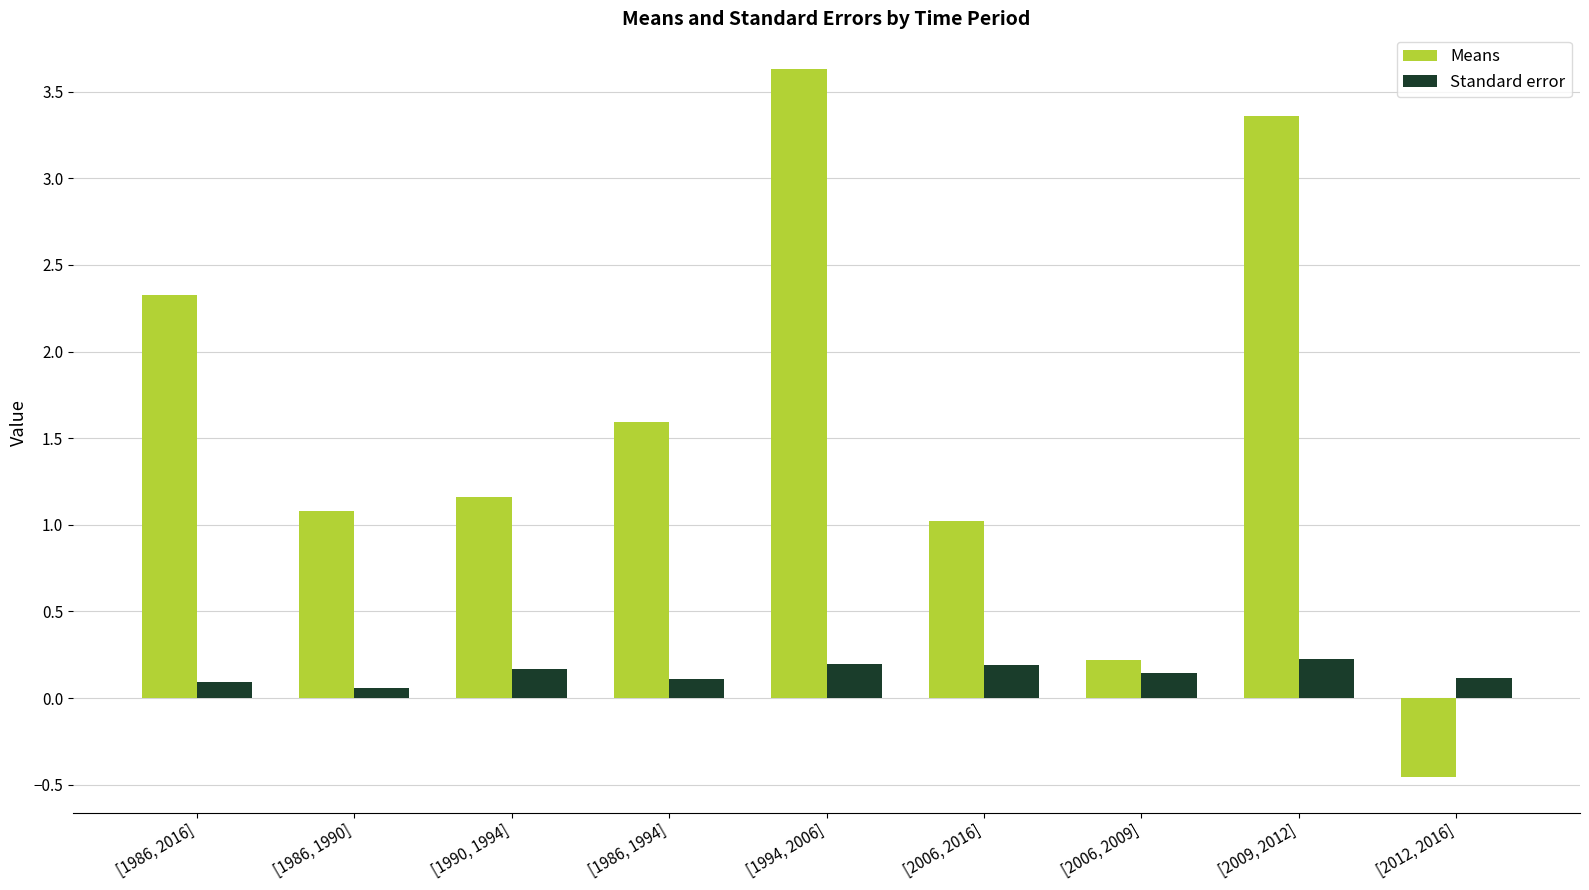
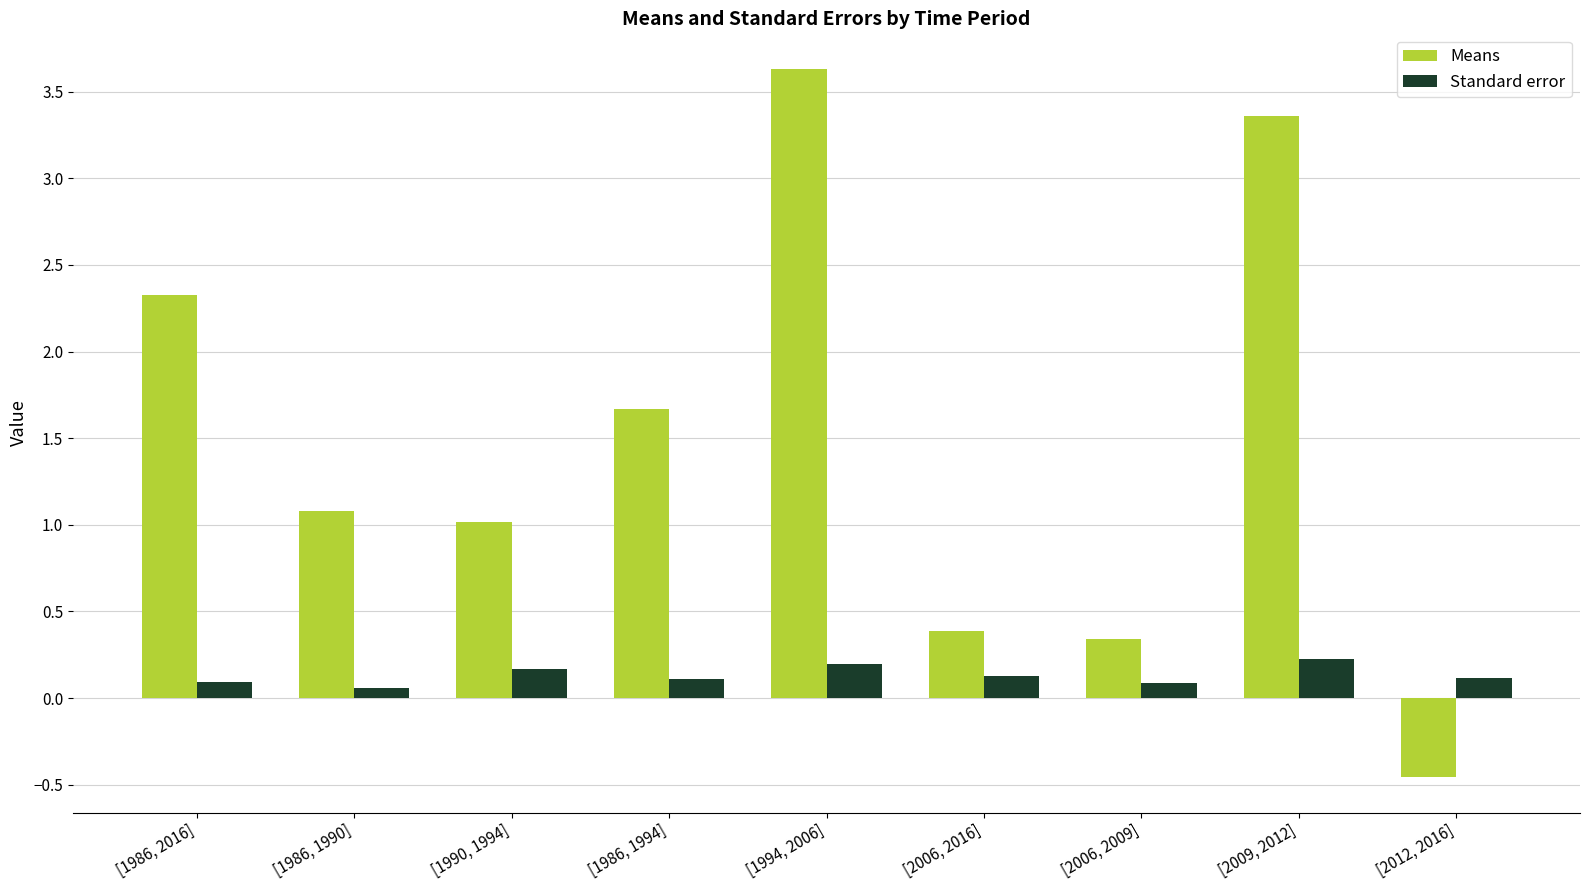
  {
    "Means": {
      "[1986, 2016]": 2.33,
      "[1986, 1990]": 1.08,
-     "[1990, 1994]": 1.16,
-     "[1986, 1994]": 1.60,
+     "[1990, 1994]": 1.01,
+     "[1986, 1994]": 1.67,
      "[1994, 2006]": 3.63,
-     "[2006, 2016]": 1.02,
-     "[2006, 2009]": 0.22,
+     "[2006, 2016]": 0.39,
+     "[2006, 2009]": 0.34,
      "[2009, 2012]": 3.36,
      "[2012, 2016]": -0.46
    },
    "Standard error": {
      "[1986, 2016]": 0.09,
      "[1986, 1990]": 0.06,
      "[1990, 1994]": 0.17,
      "[1986, 1994]": 0.11,
      "[1994, 2006]": 0.20,
-     "[2006, 2016]": 0.19,
-     "[2006, 2009]": 0.15,
+     "[2006, 2016]": 0.13,
+     "[2006, 2009]": 0.09,
      "[2009, 2012]": 0.22,
      "[2012, 2016]": 0.11
    }
  }
